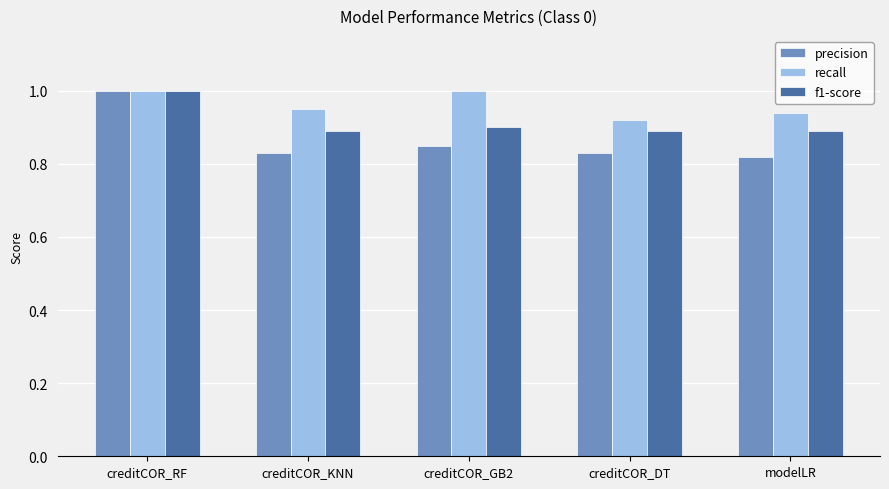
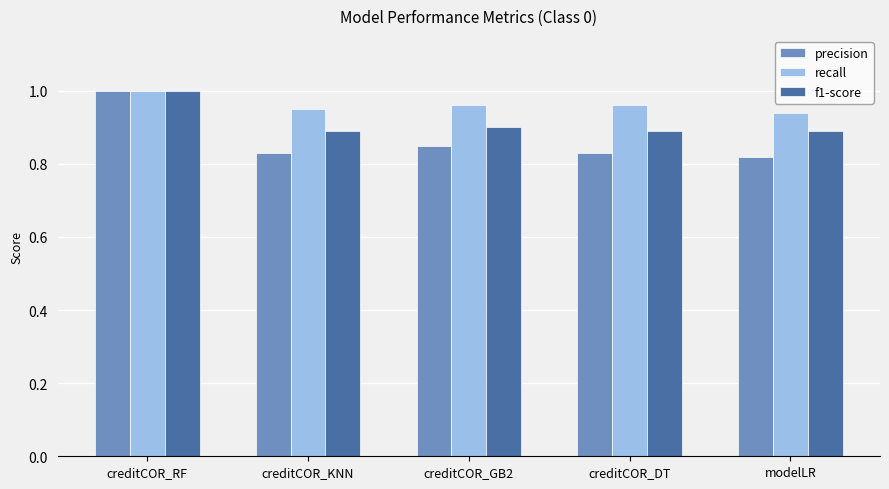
  {
    "recall": {
      "creditCOR_RF": 1.00,
      "creditCOR_KNN": 0.95,
-     "creditCOR_GB2": 1.00,
-     "creditCOR_DT": 0.92,
+     "creditCOR_GB2": 0.96,
+     "creditCOR_DT": 0.96,
      "modelLR": 0.94
    }
  }
